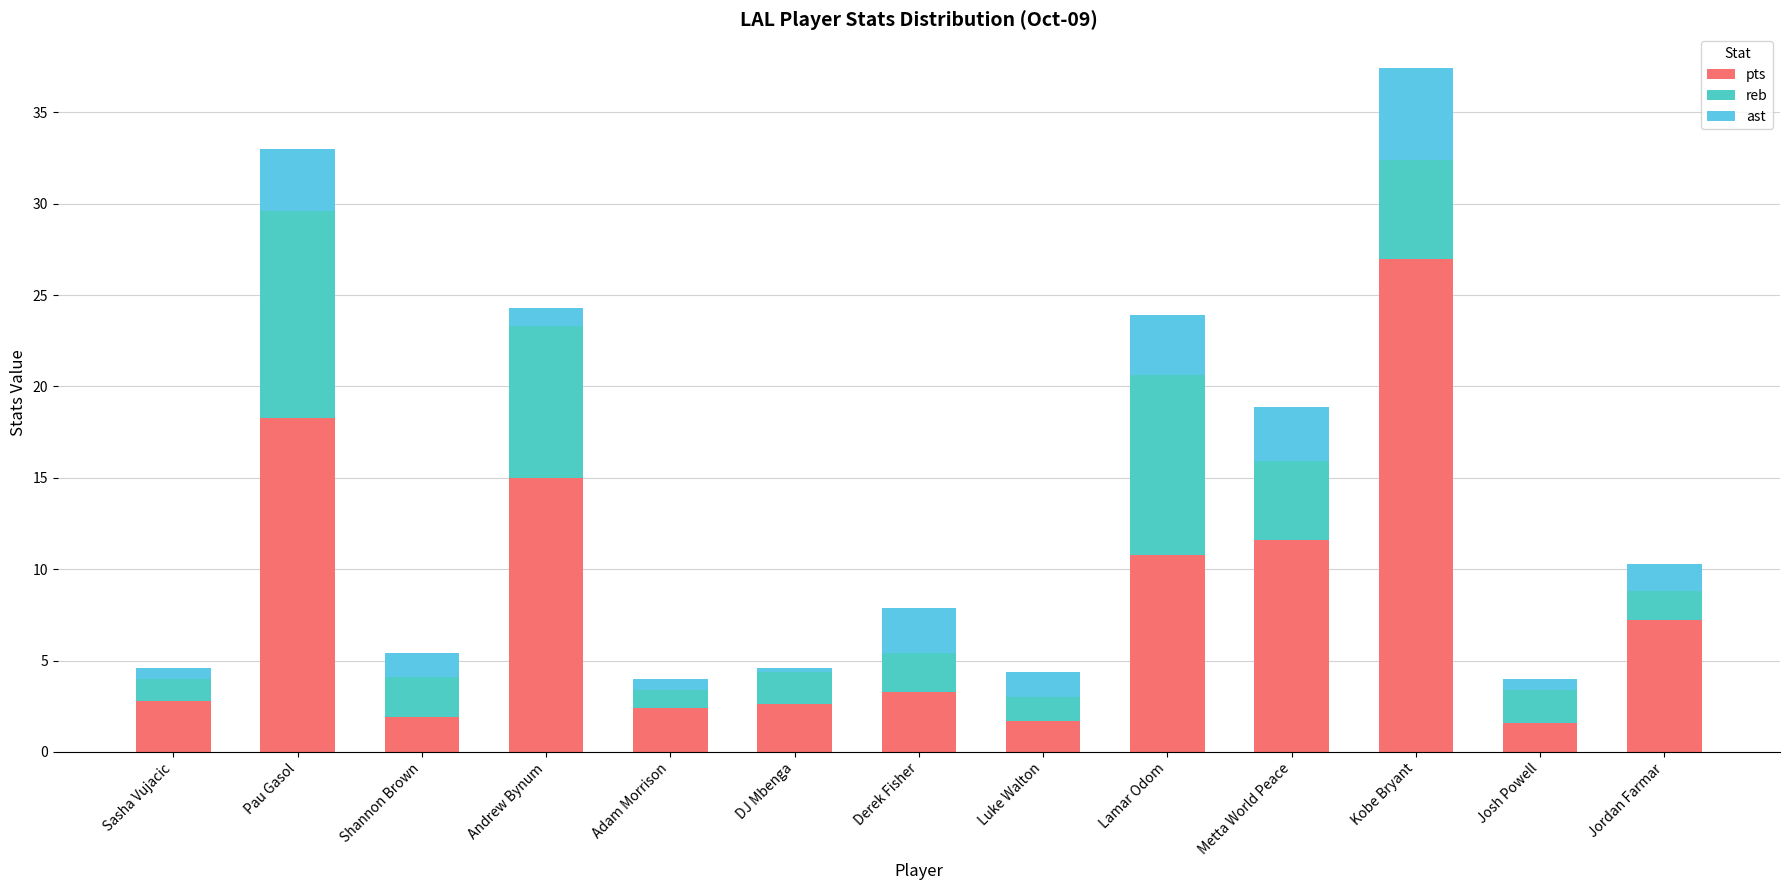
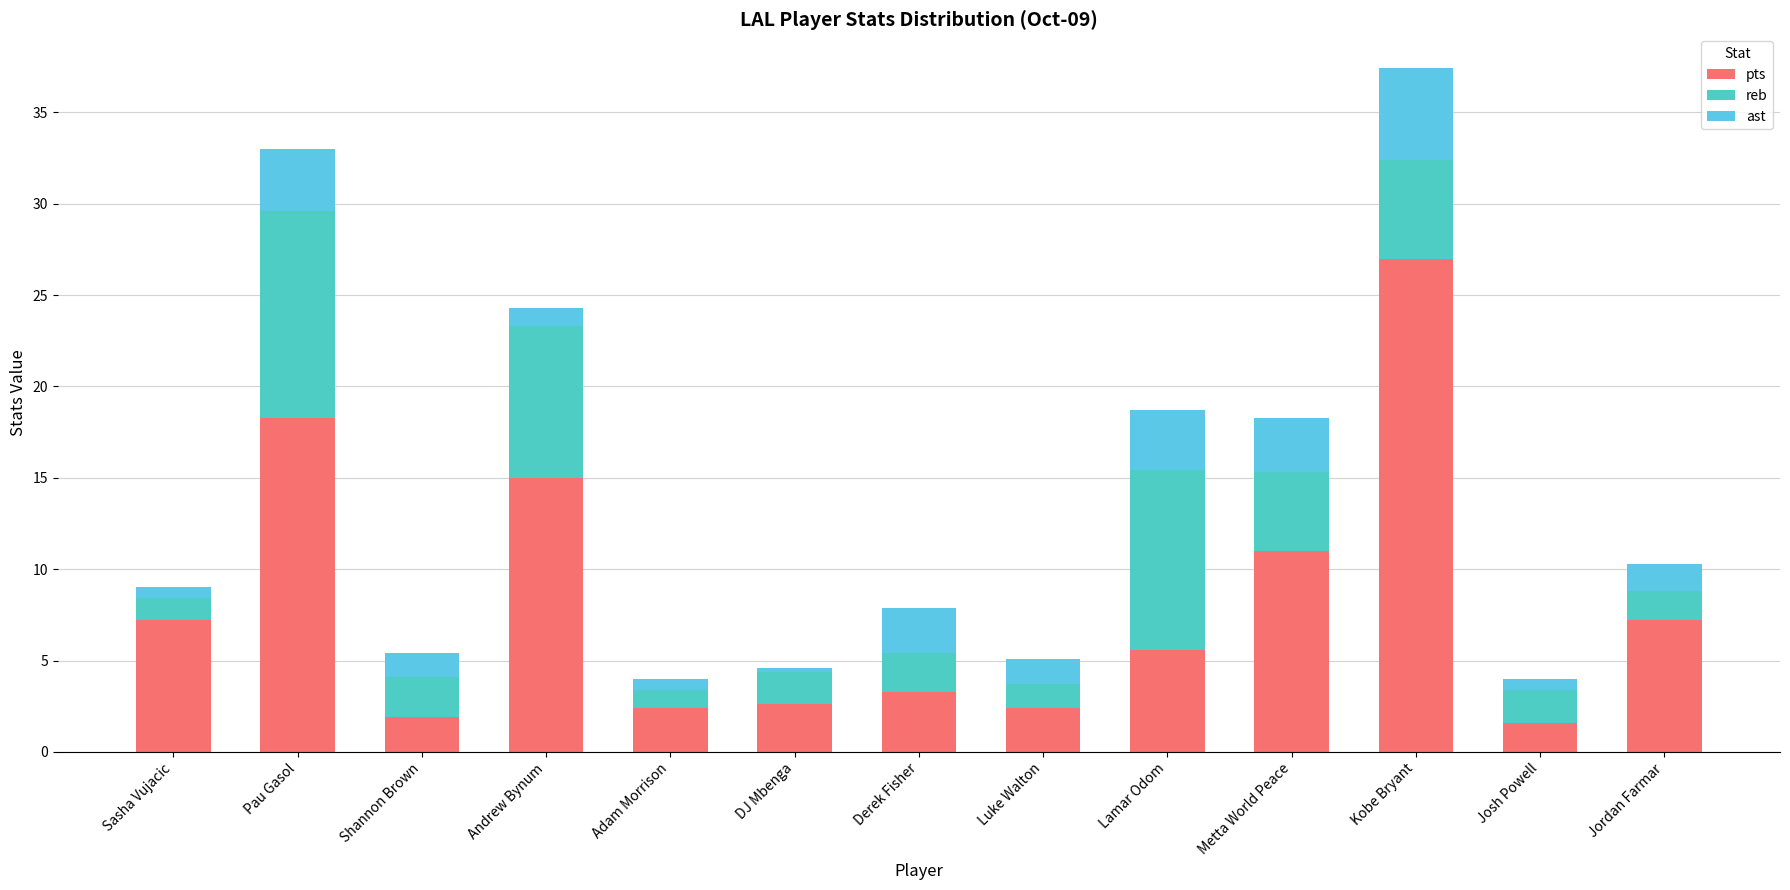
  {
    "pts": {
-     "Sasha Vujacic": 2.8,
+     "Sasha Vujacic": 7.2,
      "Pau Gasol": 18.3,
      "Shannon Brown": 1.9,
      "Andrew Bynum": 15.0,
      "Adam Morrison": 2.4,
      "DJ Mbenga": 2.6,
      "Derek Fisher": 3.3,
-     "Luke Walton": 1.7,
-     "Lamar Odom": 10.8,
-     "Metta World Peace": 11.6,
+     "Luke Walton": 2.4,
+     "Lamar Odom": 5.6,
+     "Metta World Peace": 11.0,
      "Kobe Bryant": 27.0,
      "Josh Powell": 1.6,
      "Jordan Farmar": 7.2
    }
  }
